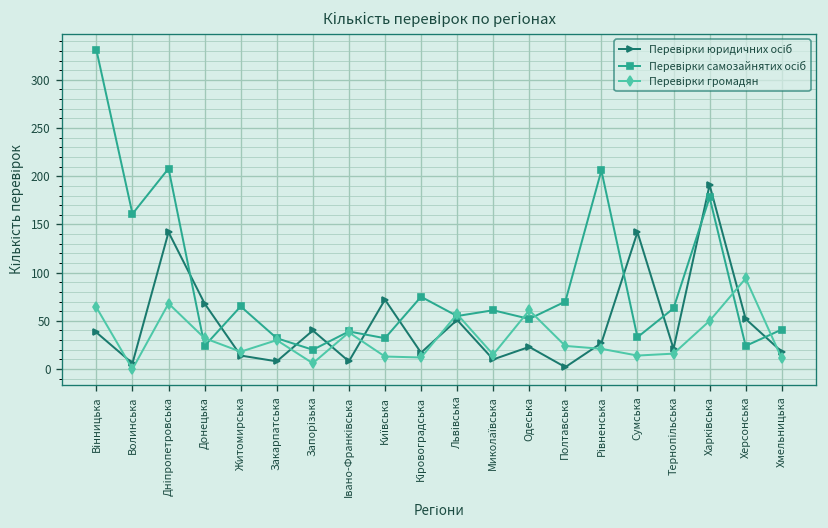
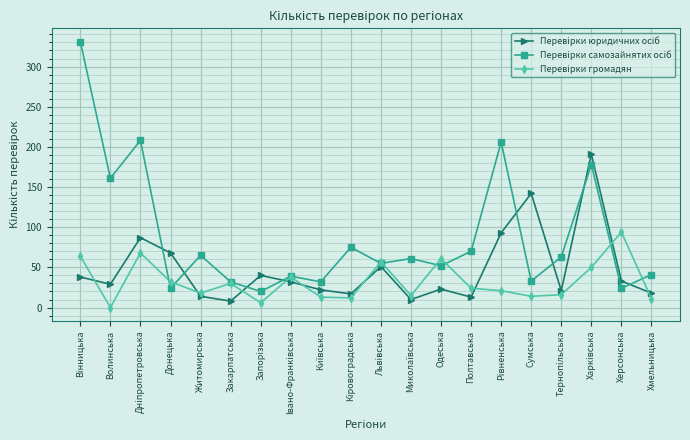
  {
    "Перевірки юридичних осіб": {
      "Вінницька": 40,
-     "Волинська": 10,
-     "Дніпропетровська": 140,
+     "Волинська": 30,
+     "Дніпропетровська": 90,
      "Донецька": 70,
      "Житомирська": 10,
      "Закарпатська": 10,
      "Запорізька": 40,
-     "Івано-Франківська": 10,
-     "Київська": 70,
+     "Івано-Франківська": 30,
+     "Київська": 20,
      "Кіровоградська": 20,
      "Львівська": 50,
      "Миколаївська": 10,
      "Одеська": 20,
-     "Полтавська": 0,
-     "Рівненська": 30,
+     "Полтавська": 10,
+     "Рівненська": 90,
      "Сумська": 140,
      "Тернопільська": 20,
      "Харківська": 190,
-     "Херсонська": 50,
+     "Херсонська": 30,
      "Хмельницька": 20
    }
  }
